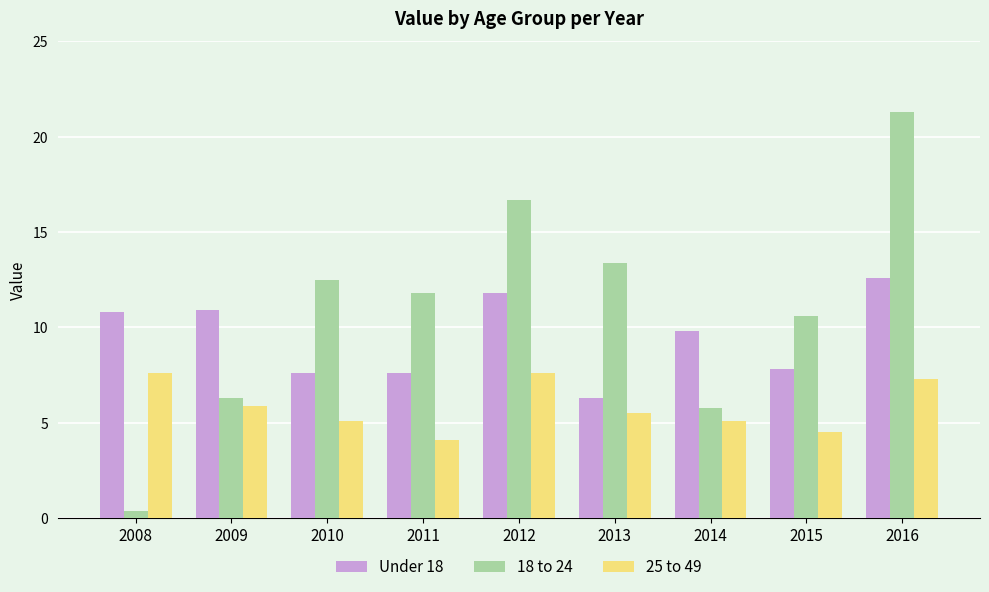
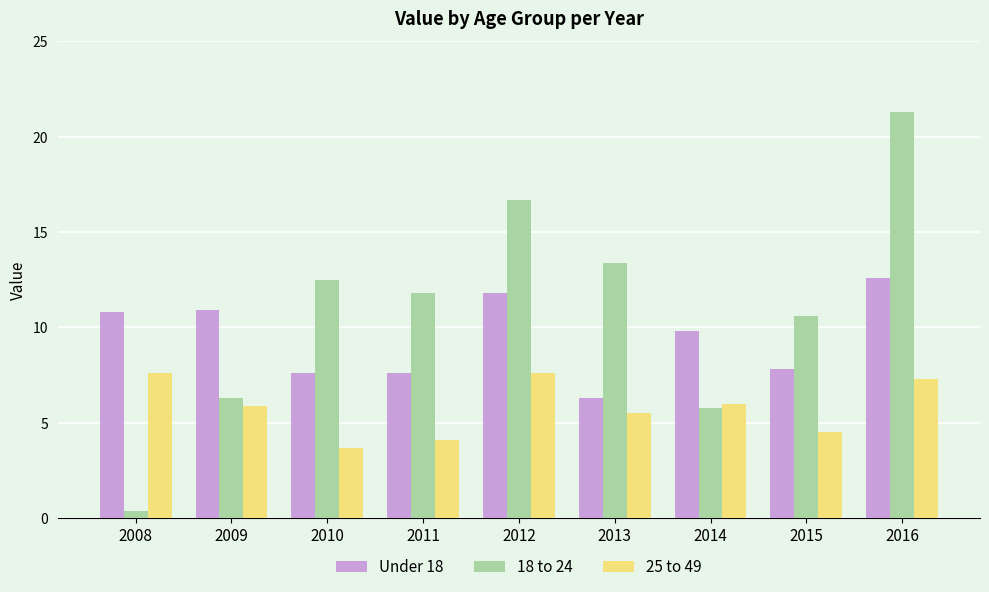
  {
    "Under 18": {
      "2008": 10.8,
      "2009": 10.9,
      "2010": 7.6,
      "2011": 7.6,
      "2012": 11.8,
      "2013": 6.3,
      "2014": 9.8,
      "2015": 7.8,
      "2016": 12.6
    },
    "18 to 24": {
      "2008": 0.4,
      "2009": 6.3,
      "2010": 12.5,
      "2011": 11.8,
      "2012": 16.7,
      "2013": 13.4,
      "2014": 5.8,
      "2015": 10.6,
      "2016": 21.3
    },
    "25 to 49": {
      "2008": 7.6,
      "2009": 5.9,
-     "2010": 5.1,
+     "2010": 3.7,
      "2011": 4.1,
      "2012": 7.6,
      "2013": 5.5,
-     "2014": 5.1,
+     "2014": 6.0,
      "2015": 4.5,
      "2016": 7.3
    }
  }
